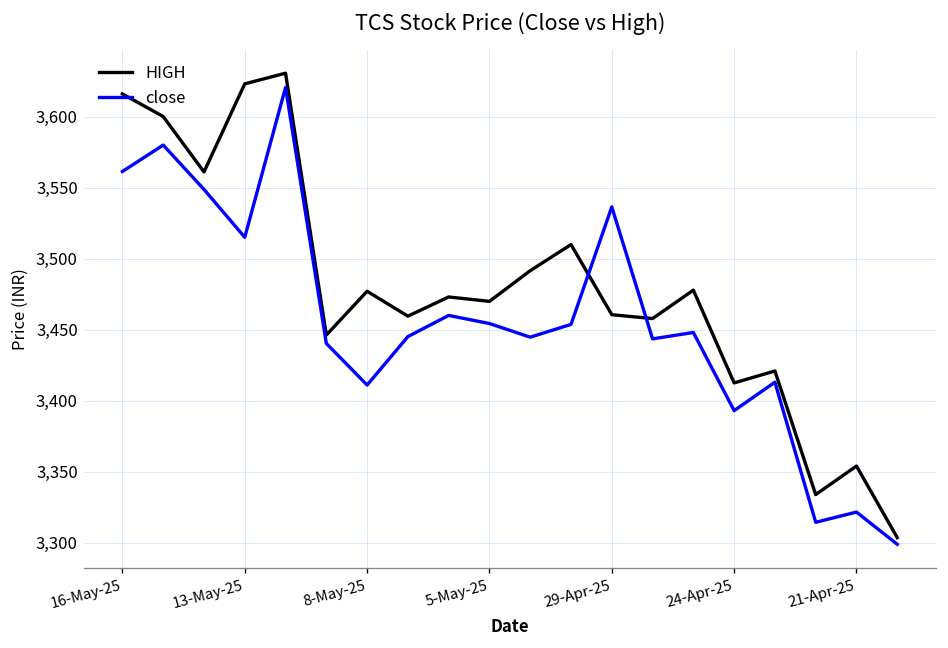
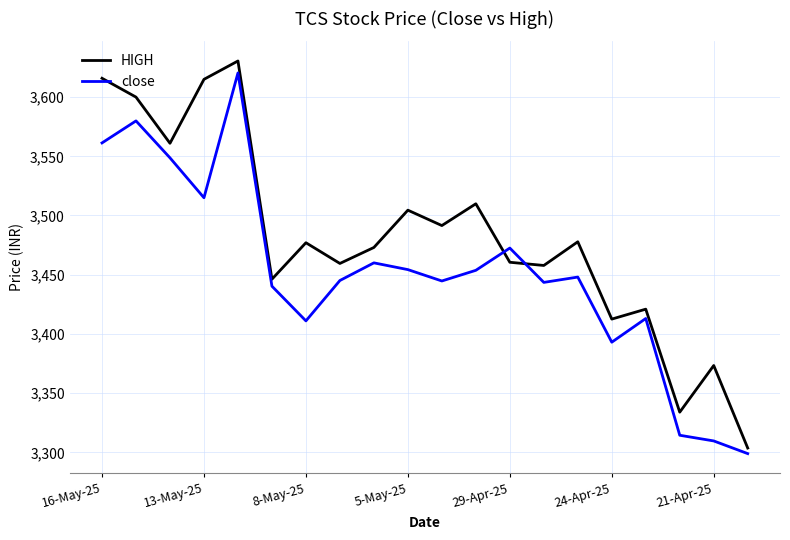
  {
    "HIGH": {
      "16-May-25": "3,616",
-     "13-May-25": "3,623",
+     "13-May-25": "3,615",
      "8-May-25": "3,477",
-     "5-May-25": "3,470",
+     "5-May-25": "3,505",
      "29-Apr-25": "3,461",
      "24-Apr-25": "3,413",
-     "21-Apr-25": "3,354"
+     "21-Apr-25": "3,373"
    },
    "close": {
      "16-May-25": "3,561",
      "13-May-25": "3,515",
      "8-May-25": "3,411",
      "5-May-25": "3,454",
-     "29-Apr-25": "3,536",
+     "29-Apr-25": "3,473",
      "24-Apr-25": "3,393",
-     "21-Apr-25": "3,322"
+     "21-Apr-25": "3,310"
    }
  }
